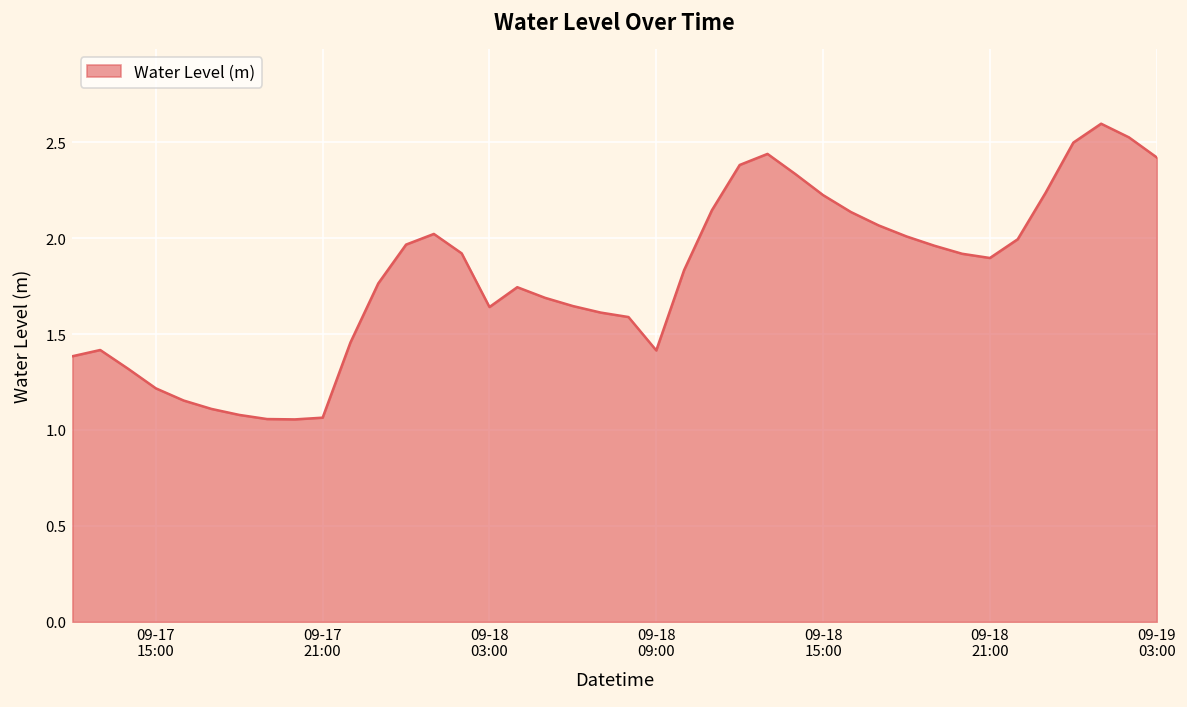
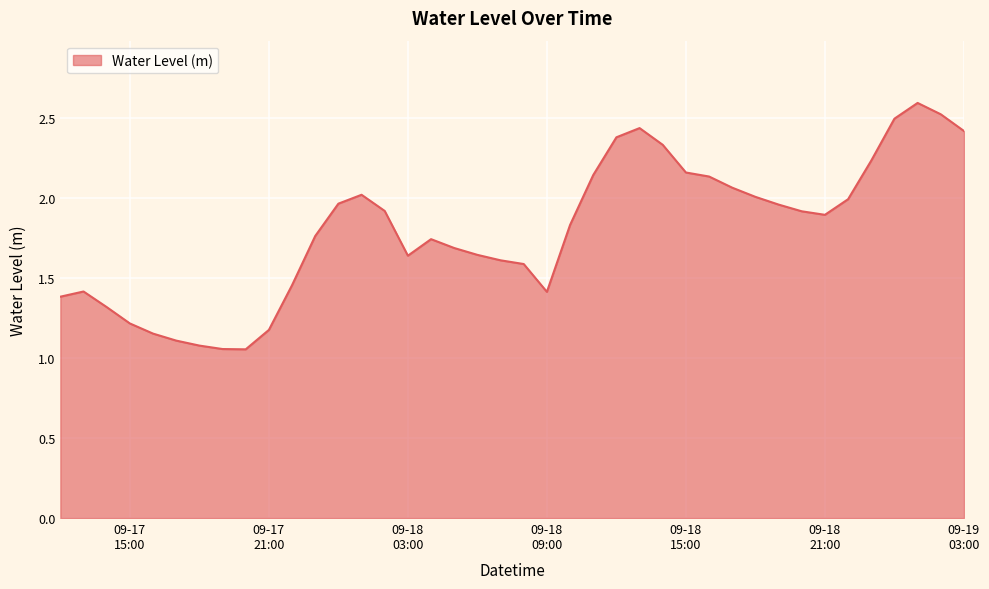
  {
    "09-17 15:00": 1.22,
-   "09-17 21:00": 1.06,
+   "09-17 21:00": 1.18,
    "09-18 03:00": 1.64,
    "09-18 09:00": 1.41,
-   "09-18 15:00": 2.22,
+   "09-18 15:00": 2.16,
    "09-18 21:00": 1.90,
    "09-19 03:00": 2.42
  }
